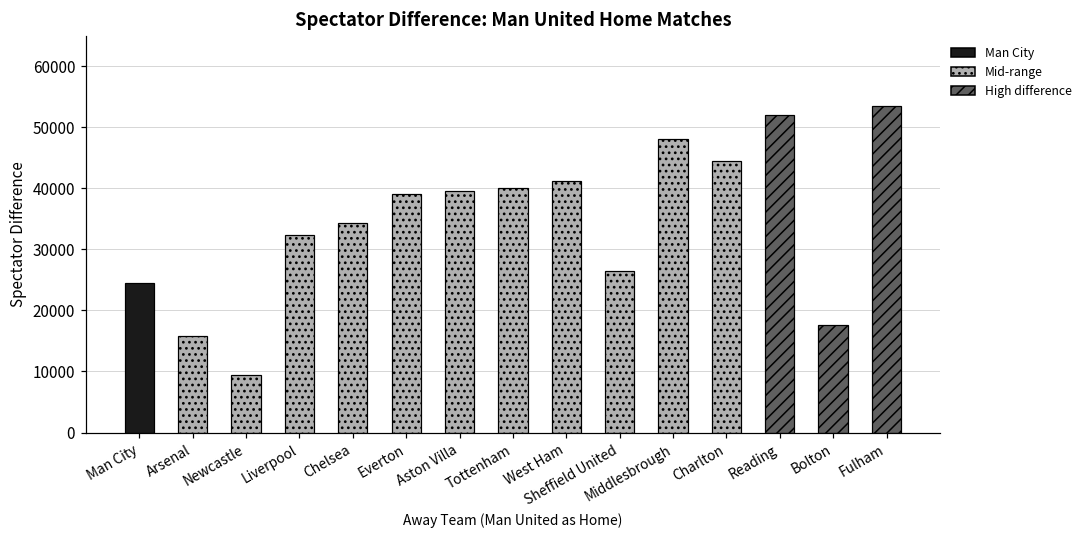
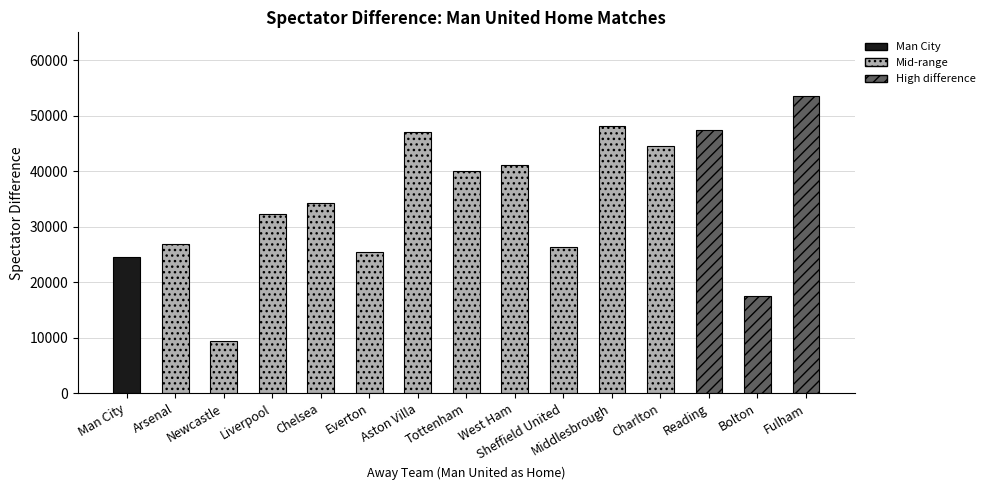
  {
    "Man City": 24000,
-   "Arsenal": 16000,
+   "Arsenal": 27000,
    "Newcastle": 9000,
    "Liverpool": 32000,
    "Chelsea": 34000,
-   "Everton": 39000,
-   "Aston Villa": 40000,
+   "Everton": 25000,
+   "Aston Villa": 47000,
    "Tottenham": 40000,
    "West Ham": 41000,
    "Sheffield United": 26000,
    "Middlesbrough": 48000,
    "Charlton": 45000,
-   "Reading": 52000,
+   "Reading": 47000,
    "Bolton": 18000,
    "Fulham": 54000
  }
